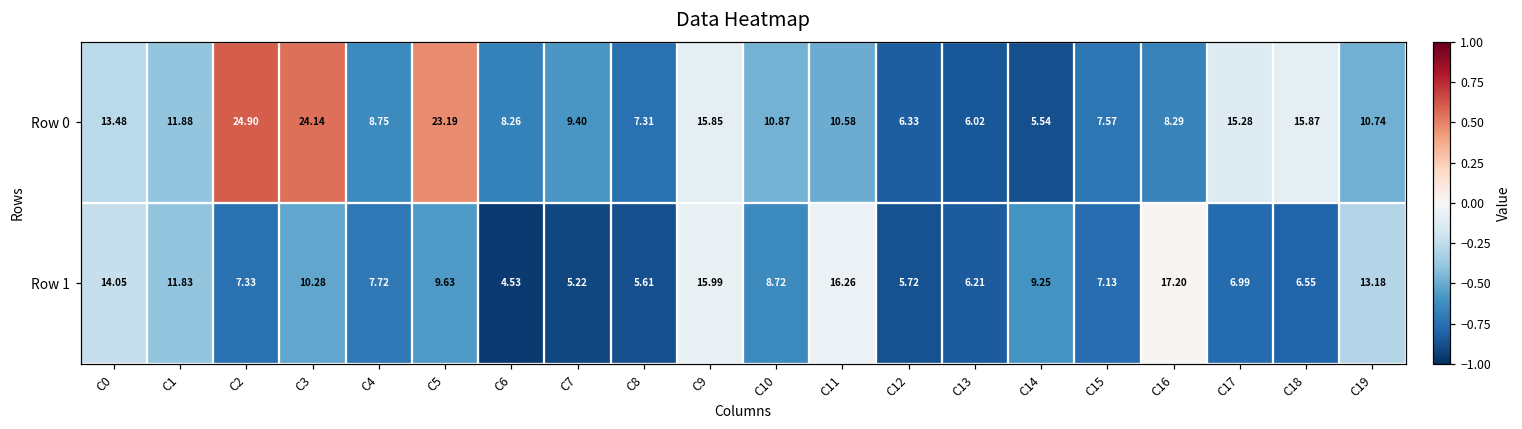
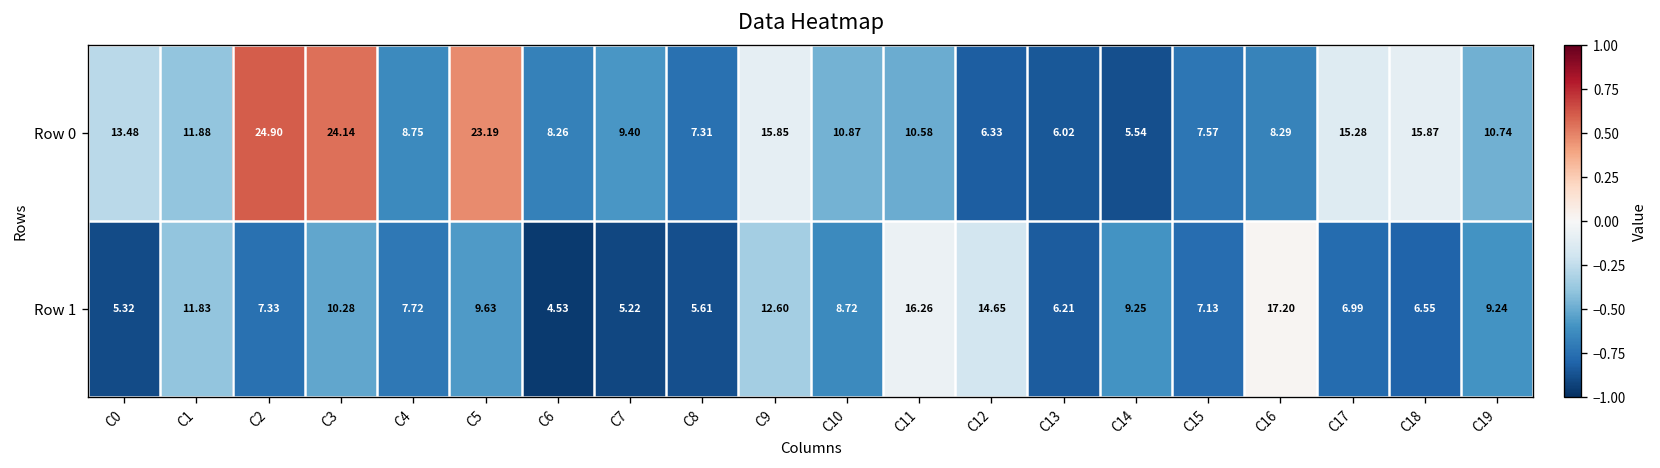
  {
    "Row 0": {
      "C0": 13.48,
      "C1": 11.88,
      "C2": 24.90,
      "C3": 24.14,
      "C4": 8.75,
      "C5": 23.19,
      "C6": 8.26,
      "C7": 9.40,
      "C8": 7.31,
      "C9": 15.85,
      "C10": 10.87,
      "C11": 10.58,
      "C12": 6.33,
      "C13": 6.02,
      "C14": 5.54,
      "C15": 7.57,
      "C16": 8.29,
      "C17": 15.28,
      "C18": 15.87,
      "C19": 10.74
    },
    "Row 1": {
-     "C0": 14.05,
+     "C0": 5.32,
      "C1": 11.83,
      "C2": 7.33,
      "C3": 10.28,
      "C4": 7.72,
      "C5": 9.63,
      "C6": 4.53,
      "C7": 5.22,
      "C8": 5.61,
-     "C9": 15.99,
+     "C9": 12.60,
      "C10": 8.72,
      "C11": 16.26,
-     "C12": 5.72,
+     "C12": 14.65,
      "C13": 6.21,
      "C14": 9.25,
      "C15": 7.13,
      "C16": 17.20,
      "C17": 6.99,
      "C18": 6.55,
-     "C19": 13.18
+     "C19": 9.24
    }
  }
